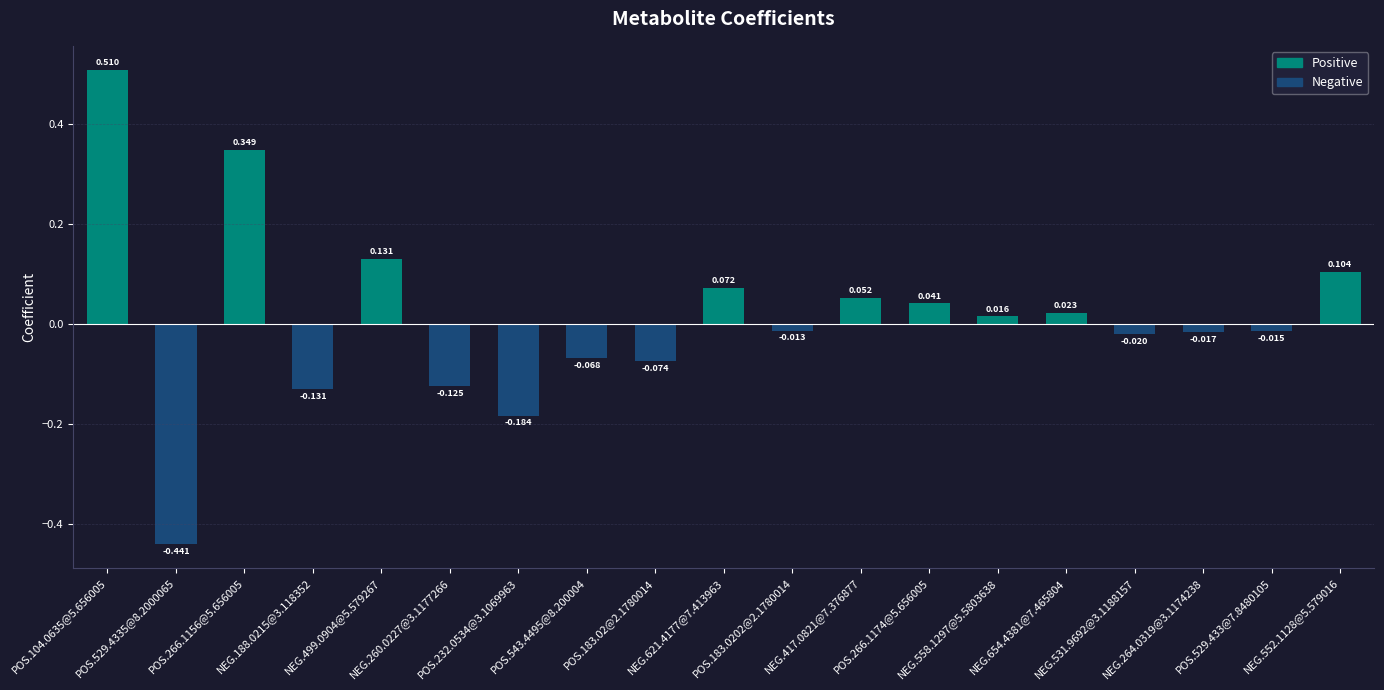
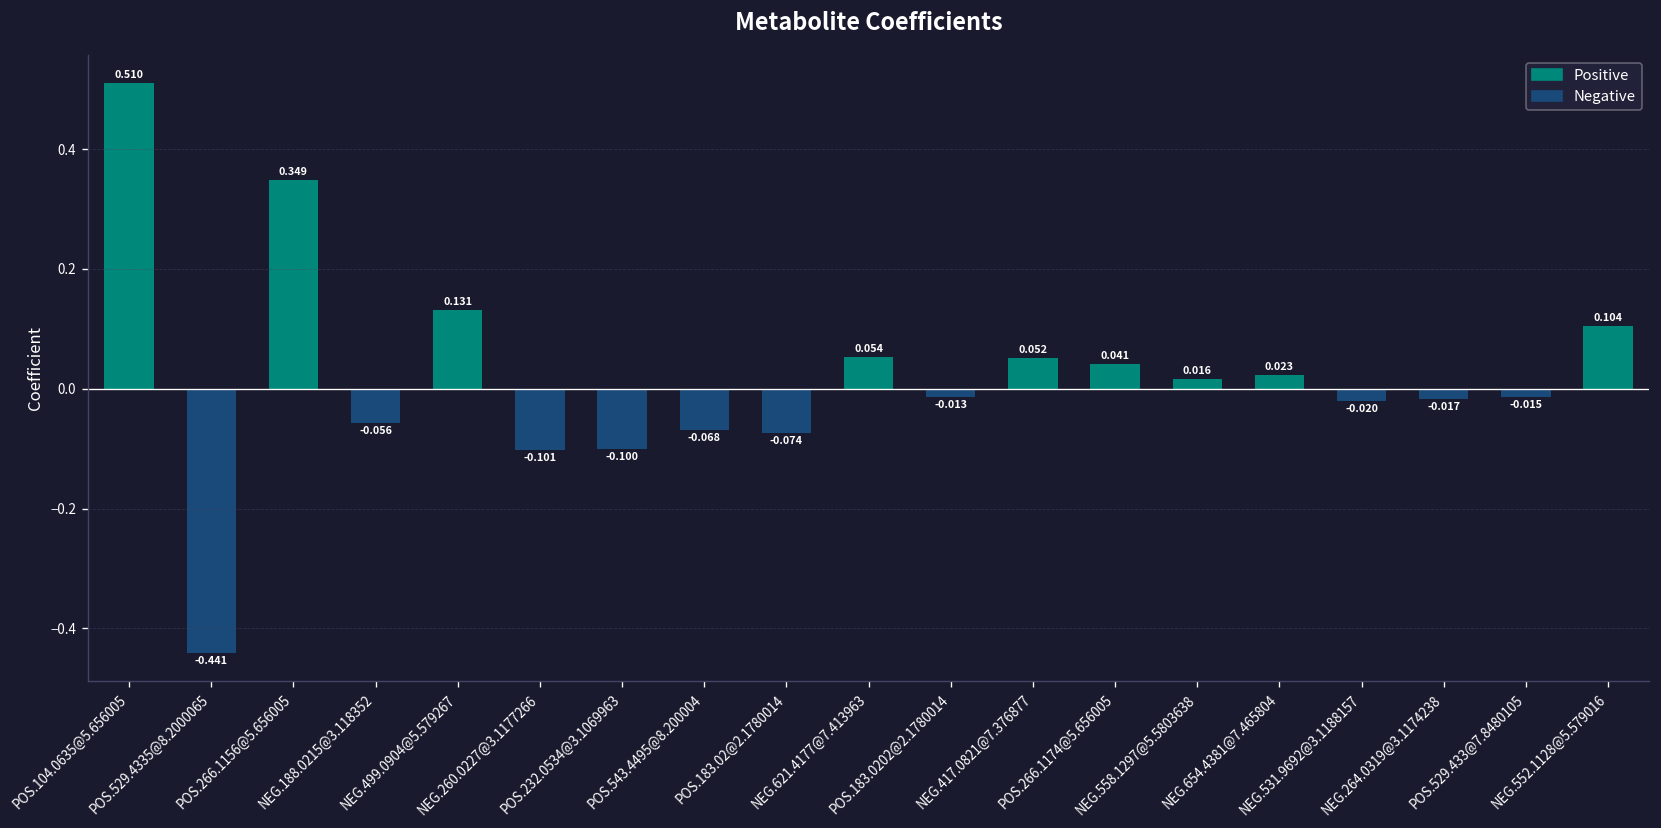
  {
    "POS.104.0635@5.656005": 0.510,
    "POS.529.4335@8.2000065": -0.441,
    "POS.266.1156@5.656005": 0.349,
-   "NEG.188.0215@3.118352": -0.131,
+   "NEG.188.0215@3.118352": -0.056,
    "NEG.499.0904@5.579267": 0.131,
-   "NEG.260.0227@3.1177266": -0.125,
-   "POS.232.0534@3.1069963": -0.184,
+   "NEG.260.0227@3.1177266": -0.101,
+   "POS.232.0534@3.1069963": -0.100,
    "POS.543.4495@8.200004": -0.068,
    "POS.183.02@2.1780014": -0.074,
-   "NEG.621.4177@7.413963": 0.072,
+   "NEG.621.4177@7.413963": 0.054,
    "POS.183.0202@2.1780014": -0.013,
    "NEG.417.0821@7.376877": 0.052,
    "POS.266.1174@5.656005": 0.041,
    "NEG.558.1297@5.5803638": 0.016,
    "NEG.654.4381@7.465804": 0.023,
    "NEG.531.9692@3.1188157": -0.020,
    "NEG.264.0319@3.1174238": -0.017,
    "POS.529.433@7.8480105": -0.015,
    "NEG.552.1128@5.579016": 0.104
  }
